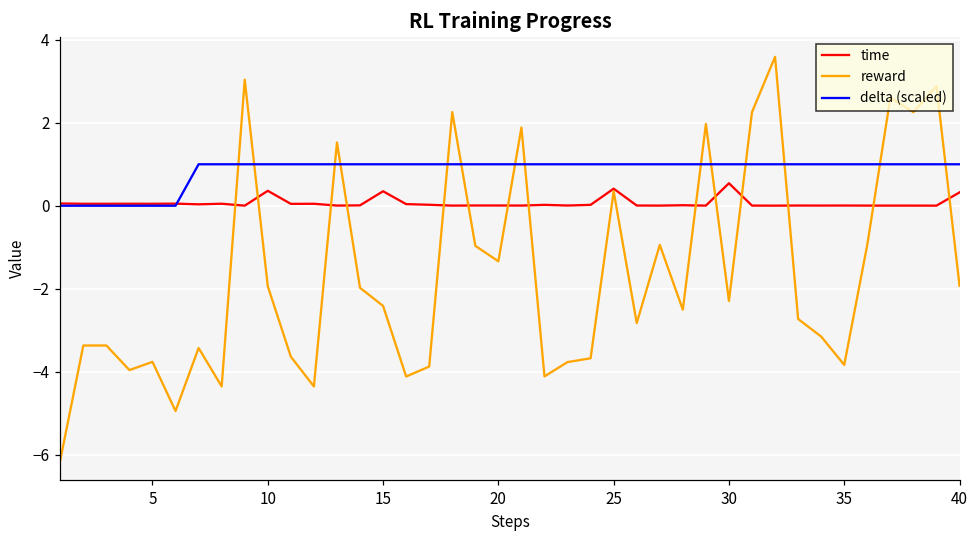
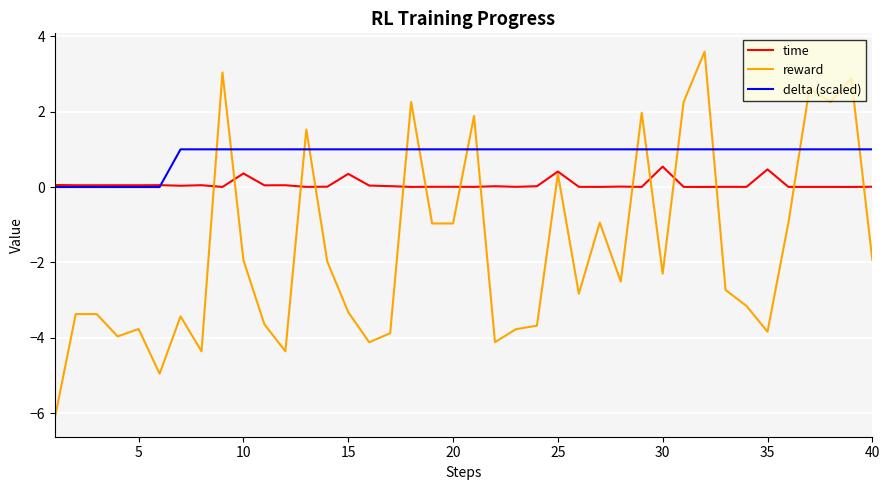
  {
    "time": {
      "10": 0.4,
      "15": 0.3,
      "20": 0.0,
      "30": 0.5,
-     "35": 0.0,
-     "40": 0.3
+     "35": 0.5,
+     "40": 0.0
    },
    "reward": {
      "5": -3.8,
      "10": -1.9,
-     "15": -2.4,
-     "20": -1.3,
+     "15": -3.3,
+     "20": -1.0,
      "30": -2.3,
      "35": -3.8,
      "40": -1.9
    },
    "delta (scaled)": {
      "10": 1.0,
      "15": 1.0,
      "20": 1.0,
      "25": 1.0,
      "30": 1.0,
      "35": 1.0,
      "40": 1.0
    }
  }
